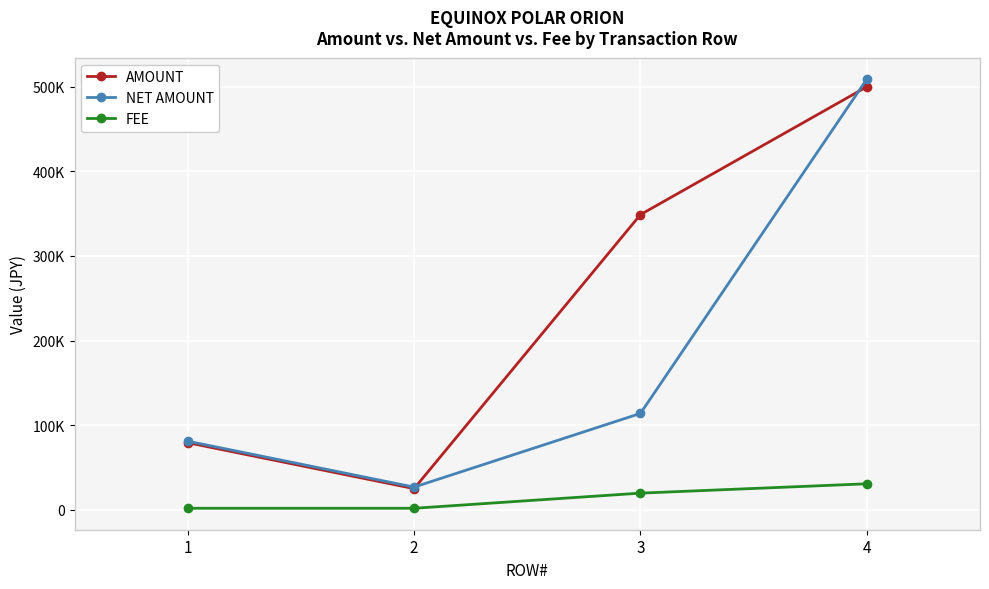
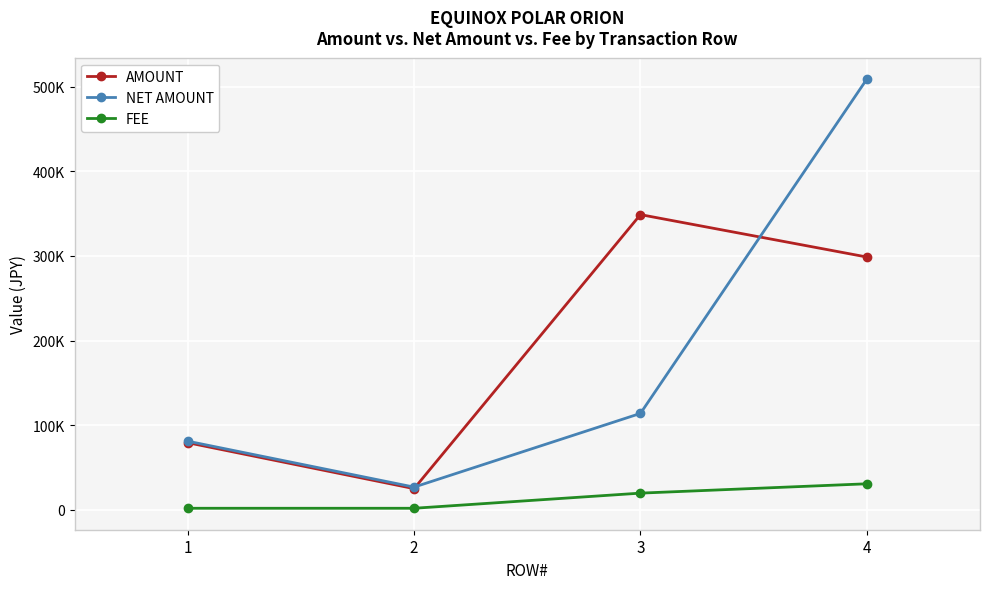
  {
    "AMOUNT": {
      "3": 350000,
-     "4": 500000
+     "4": 300000
    },
    "NET AMOUNT": {
      "3": 110000,
      "4": 510000
    },
    "FEE": {
      "1": 0,
      "2": 0,
      "3": 20000,
      "4": 30000
    }
  }
